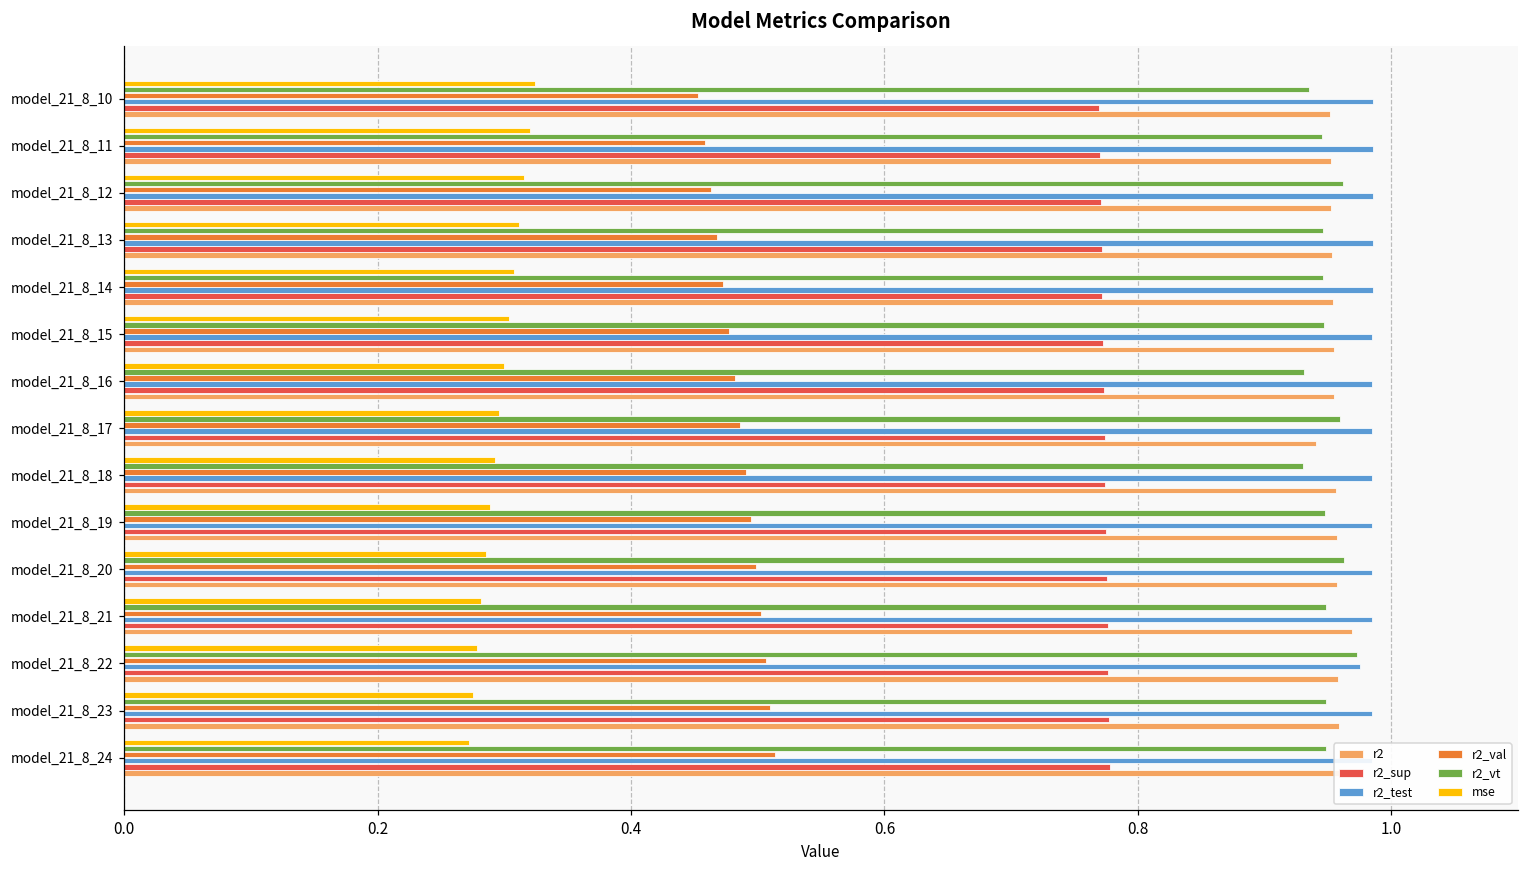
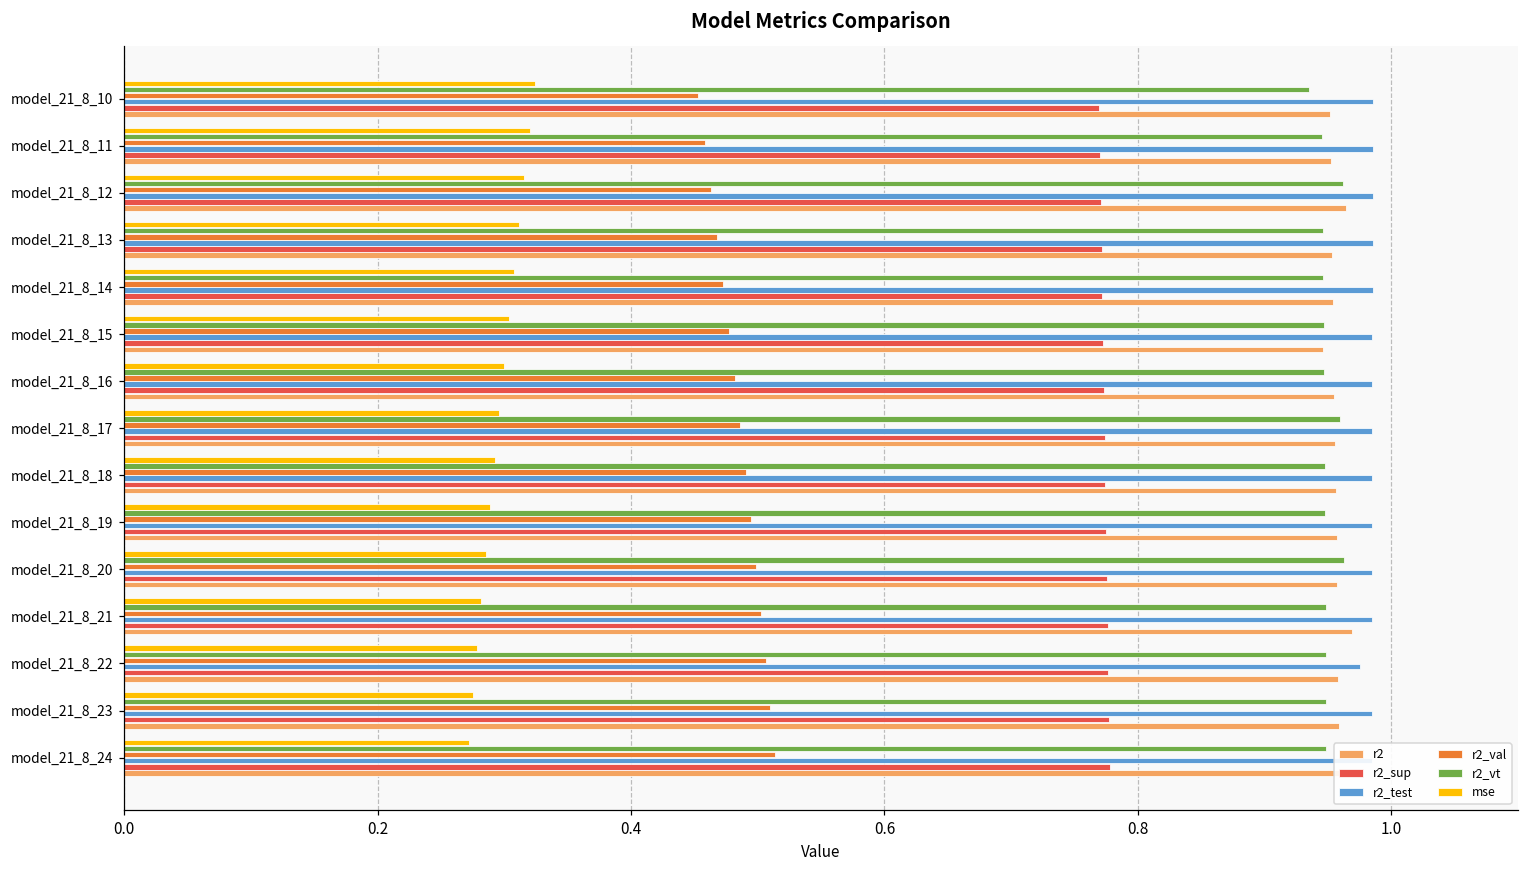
  {
    "r2": {
      "model_21_8_10": 0.951,
      "model_21_8_11": 0.952,
-     "model_21_8_12": 0.953,
+     "model_21_8_12": 0.964,
      "model_21_8_13": 0.953,
      "model_21_8_14": 0.954,
-     "model_21_8_15": 0.955,
+     "model_21_8_15": 0.946,
      "model_21_8_16": 0.955,
-     "model_21_8_17": 0.941,
+     "model_21_8_17": 0.956,
      "model_21_8_18": 0.956,
      "model_21_8_19": 0.957,
      "model_21_8_20": 0.957,
      "model_21_8_21": 0.969,
      "model_21_8_22": 0.958,
      "model_21_8_23": 0.959
    },
    "r2_test": {
      "model_21_8_10": 0.985,
      "model_21_8_11": 0.985,
      "model_21_8_12": 0.985,
      "model_21_8_13": 0.985,
      "model_21_8_14": 0.985,
      "model_21_8_15": 0.985,
      "model_21_8_16": 0.985,
      "model_21_8_17": 0.985,
      "model_21_8_18": 0.985,
      "model_21_8_19": 0.985,
      "model_21_8_20": 0.985,
      "model_21_8_21": 0.985,
      "model_21_8_22": 0.975,
      "model_21_8_23": 0.985
    },
    "r2_vt": {
      "model_21_8_10": 0.935,
      "model_21_8_11": 0.945,
      "model_21_8_12": 0.962,
      "model_21_8_13": 0.946,
      "model_21_8_14": 0.946,
      "model_21_8_15": 0.947,
-     "model_21_8_16": 0.931,
+     "model_21_8_16": 0.947,
      "model_21_8_17": 0.959,
-     "model_21_8_18": 0.931,
+     "model_21_8_18": 0.947,
      "model_21_8_19": 0.948,
      "model_21_8_20": 0.963,
      "model_21_8_21": 0.948,
-     "model_21_8_22": 0.973,
+     "model_21_8_22": 0.948,
      "model_21_8_23": 0.949,
      "model_21_8_24": 0.949
    },
    "mse": {
      "model_21_8_10": 0.324,
      "model_21_8_11": 0.320,
      "model_21_8_12": 0.316,
      "model_21_8_13": 0.312,
      "model_21_8_14": 0.308,
      "model_21_8_15": 0.304,
      "model_21_8_16": 0.300,
      "model_21_8_17": 0.296,
      "model_21_8_18": 0.292,
      "model_21_8_19": 0.289,
      "model_21_8_20": 0.285,
      "model_21_8_21": 0.282,
      "model_21_8_22": 0.279,
      "model_21_8_23": 0.276,
      "model_21_8_24": 0.272
    }
  }
